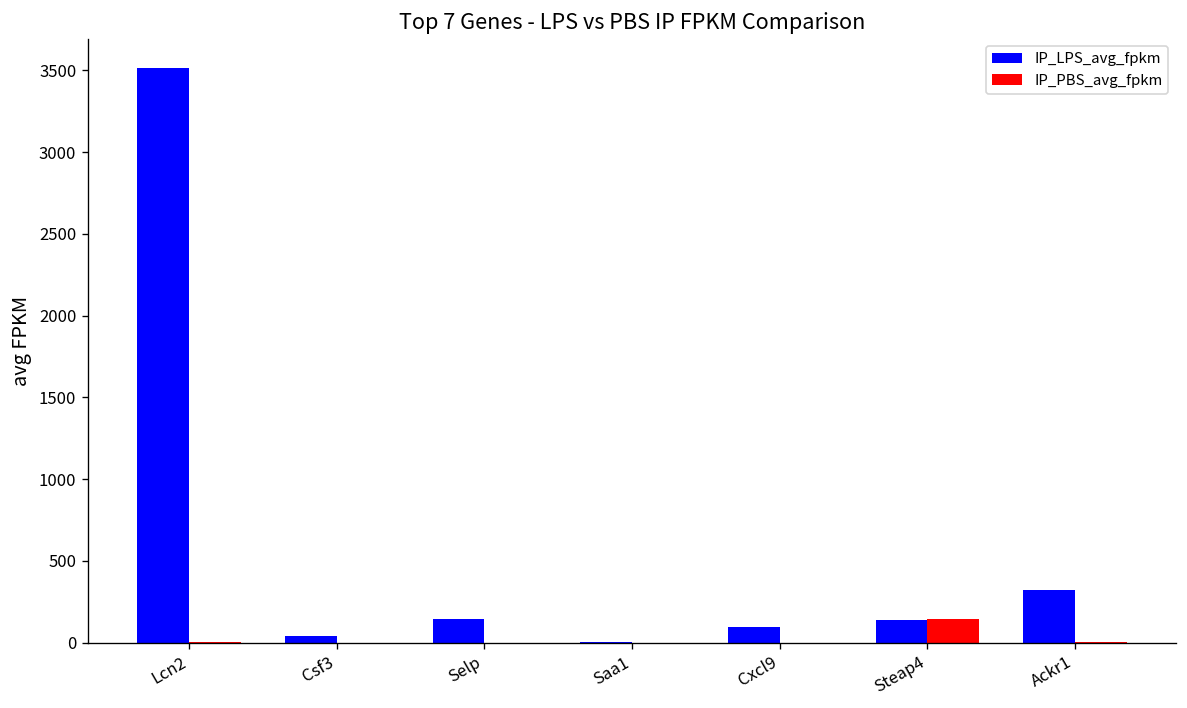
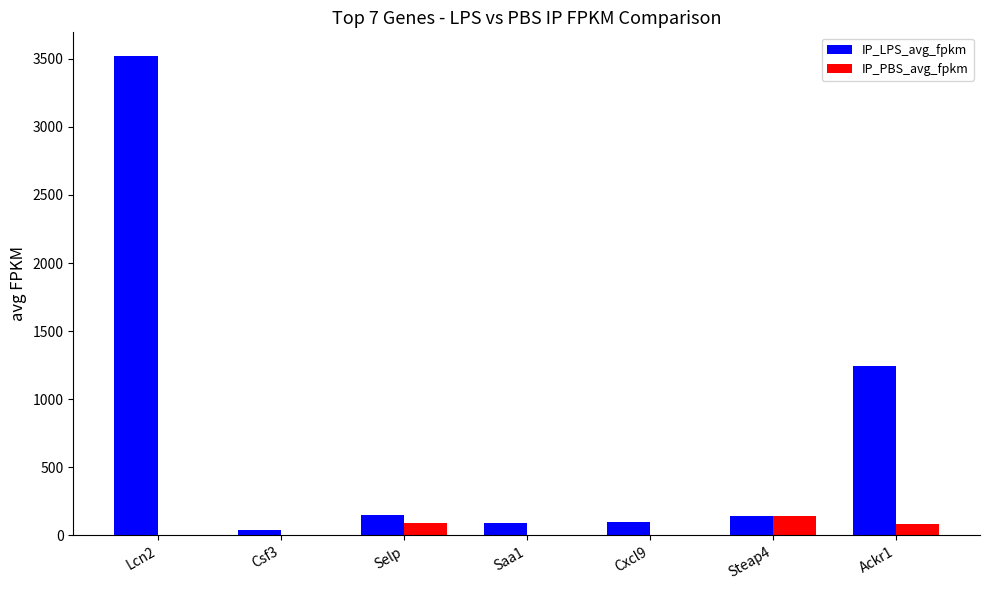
  {
    "IP_LPS_avg_fpkm": {
      "Lcn2": 3520,
      "Csf3": 40,
      "Selp": 150,
-     "Saa1": 10,
+     "Saa1": 90,
      "Cxcl9": 100,
      "Steap4": 140,
-     "Ackr1": 320
+     "Ackr1": 1240
    },
    "IP_PBS_avg_fpkm": {
-     "Selp": 0,
+     "Selp": 90,
      "Saa1": 0,
      "Steap4": 150,
-     "Ackr1": 10
+     "Ackr1": 80
    }
  }
